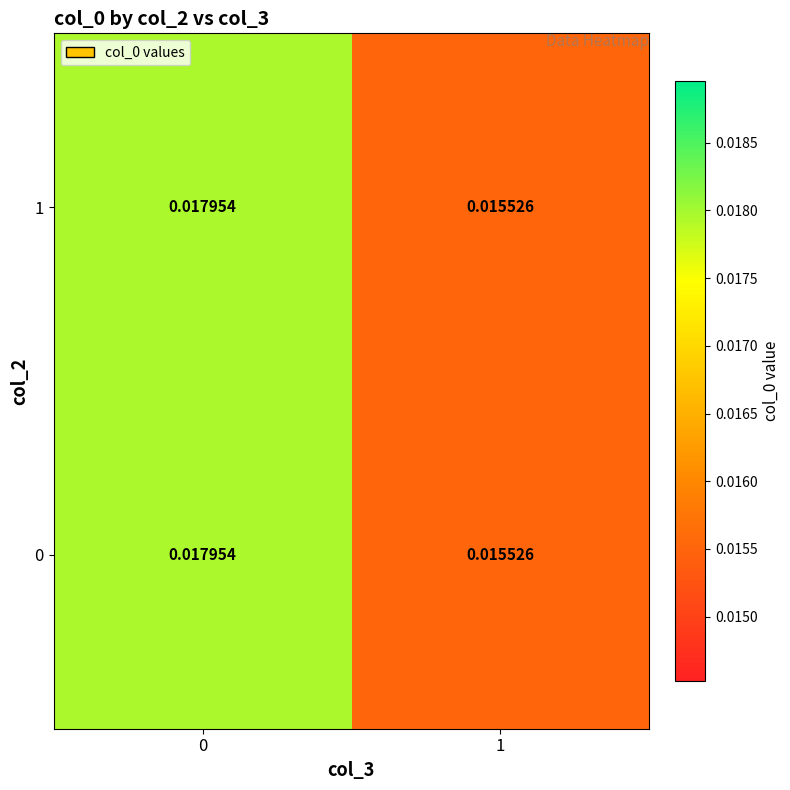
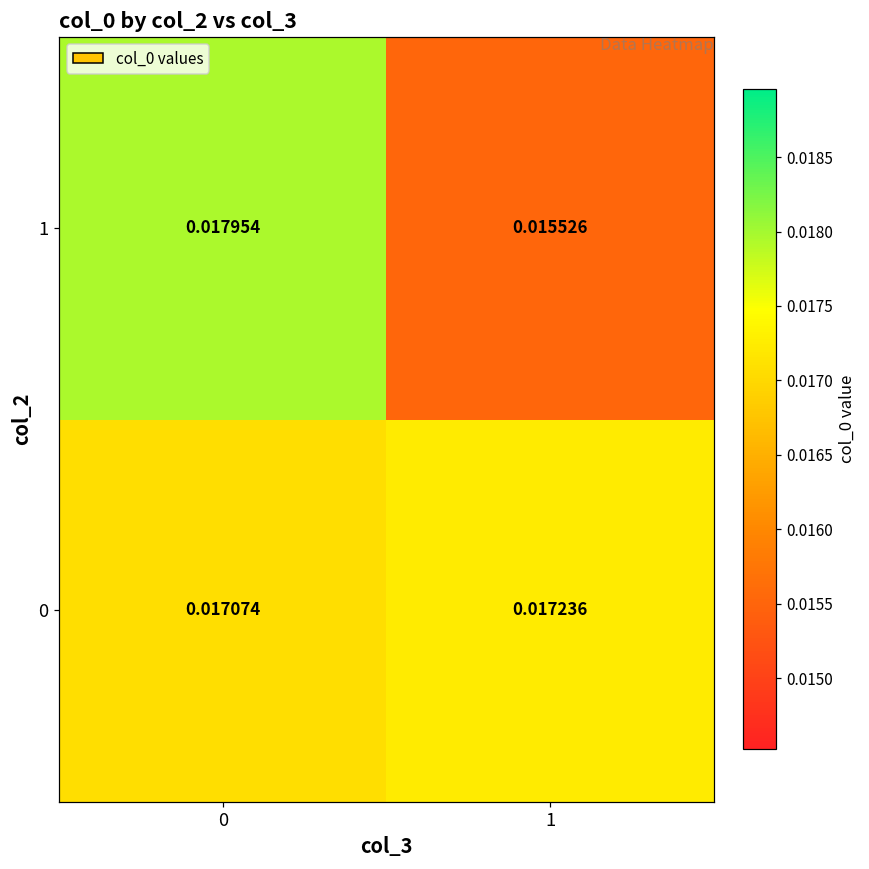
  {
    "1": {
      "0": 0.017954
    },
    "0": {
-     "0": 0.017954,
-     "1": 0.015526
+     "0": 0.017074,
+     "1": 0.017236
    }
  }
